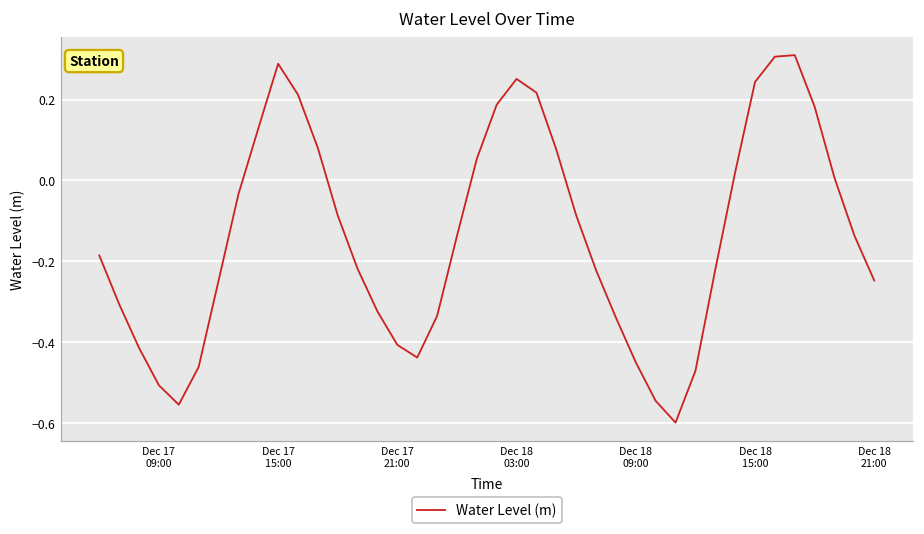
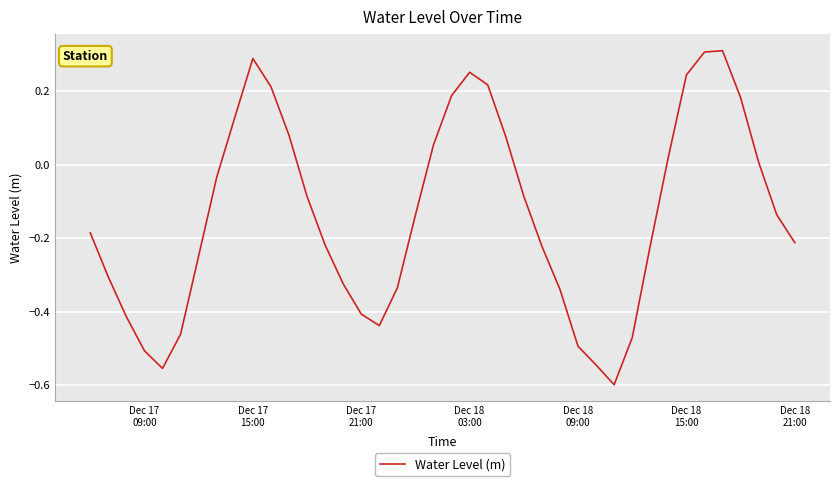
  {
    "Dec 17 09:00": -0.51,
    "Dec 17 15:00": 0.29,
    "Dec 17 21:00": -0.41,
    "Dec 18 03:00": 0.25,
-   "Dec 18 09:00": -0.45,
+   "Dec 18 09:00": -0.49,
    "Dec 18 15:00": 0.24,
-   "Dec 18 21:00": -0.25
+   "Dec 18 21:00": -0.21
  }
